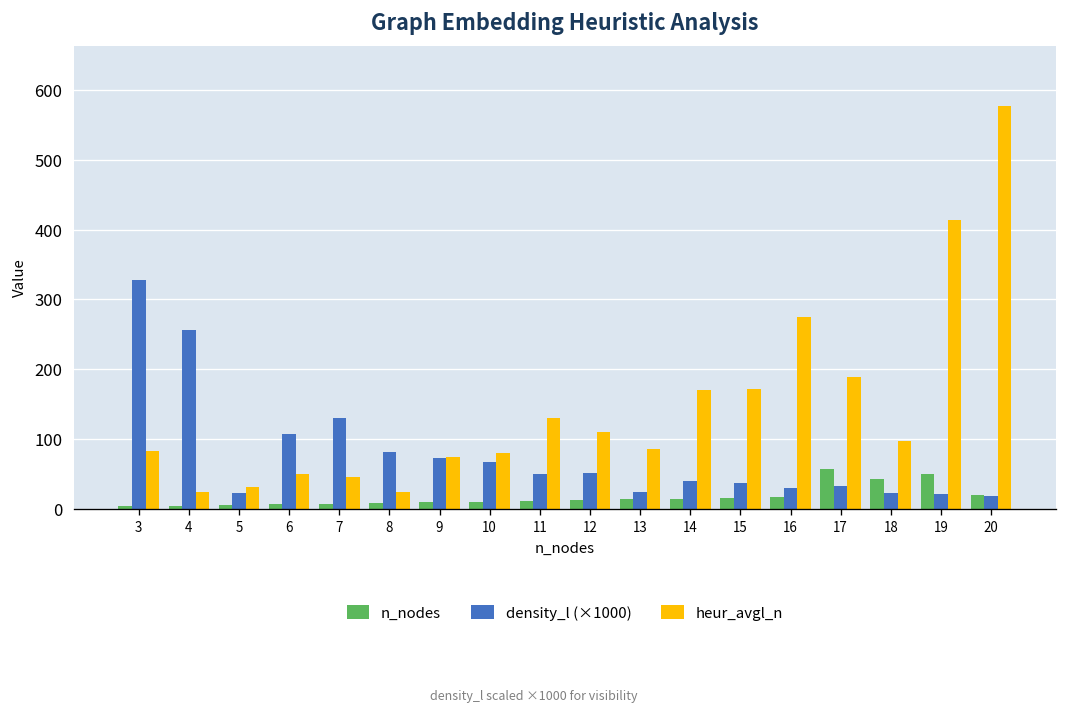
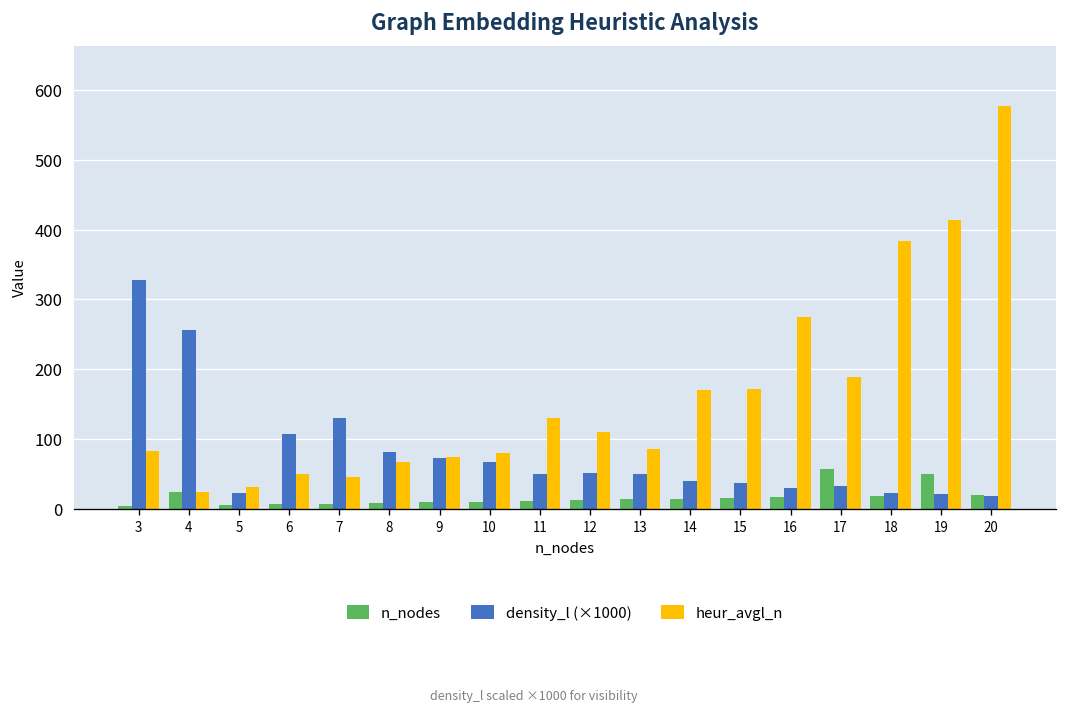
  {
    "n_nodes": {
-     "4": 0,
+     "4": 20,
      "5": 10,
      "6": 10,
      "7": 10,
      "8": 10,
      "9": 10,
      "10": 10,
      "11": 10,
      "12": 10,
      "13": 10,
      "14": 10,
      "15": 20,
      "16": 20,
      "17": 60,
-     "18": 40,
+     "18": 20,
      "19": 50,
      "20": 20
    },
    "density_l (×1000)": {
      "3": 330,
      "4": 260,
      "5": 20,
      "6": 110,
      "7": 130,
      "8": 80,
      "9": 70,
      "10": 70,
      "11": 50,
      "12": 50,
-     "13": 20,
+     "13": 50,
      "14": 40,
      "15": 40,
      "16": 30,
      "17": 30,
      "18": 20,
      "19": 20,
      "20": 20
    },
    "heur_avgl_n": {
      "3": 80,
      "4": 20,
      "5": 30,
      "6": 50,
      "7": 40,
-     "8": 20,
+     "8": 70,
      "9": 70,
      "10": 80,
      "11": 130,
      "12": 110,
      "13": 90,
      "14": 170,
      "15": 170,
      "16": 270,
      "17": 190,
-     "18": 100,
+     "18": 380,
      "19": 410,
      "20": 580
    }
  }
